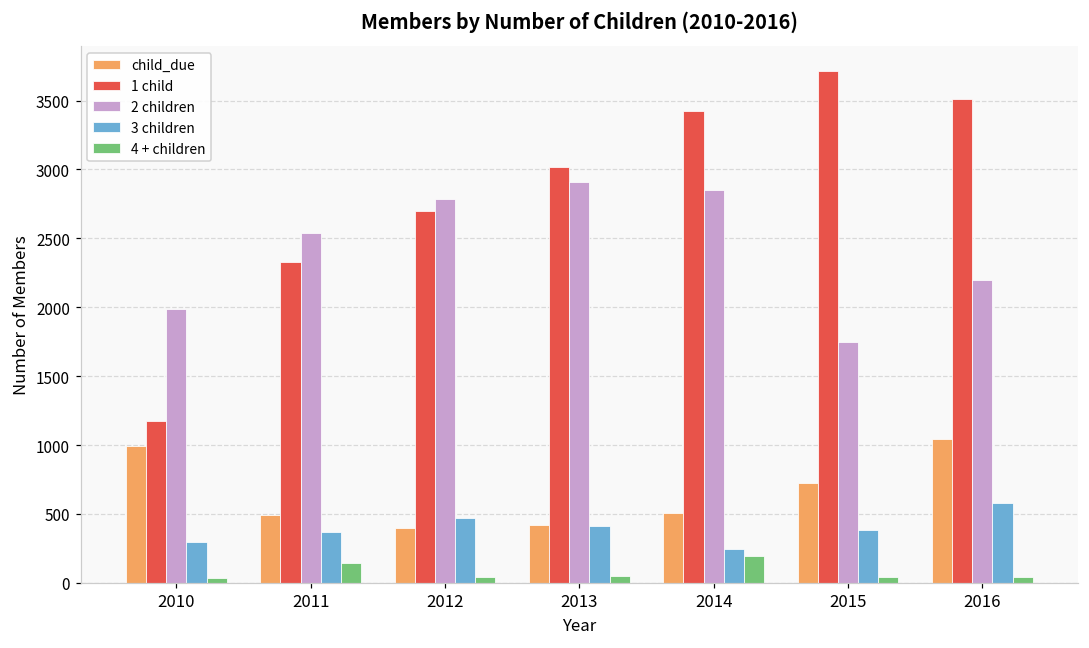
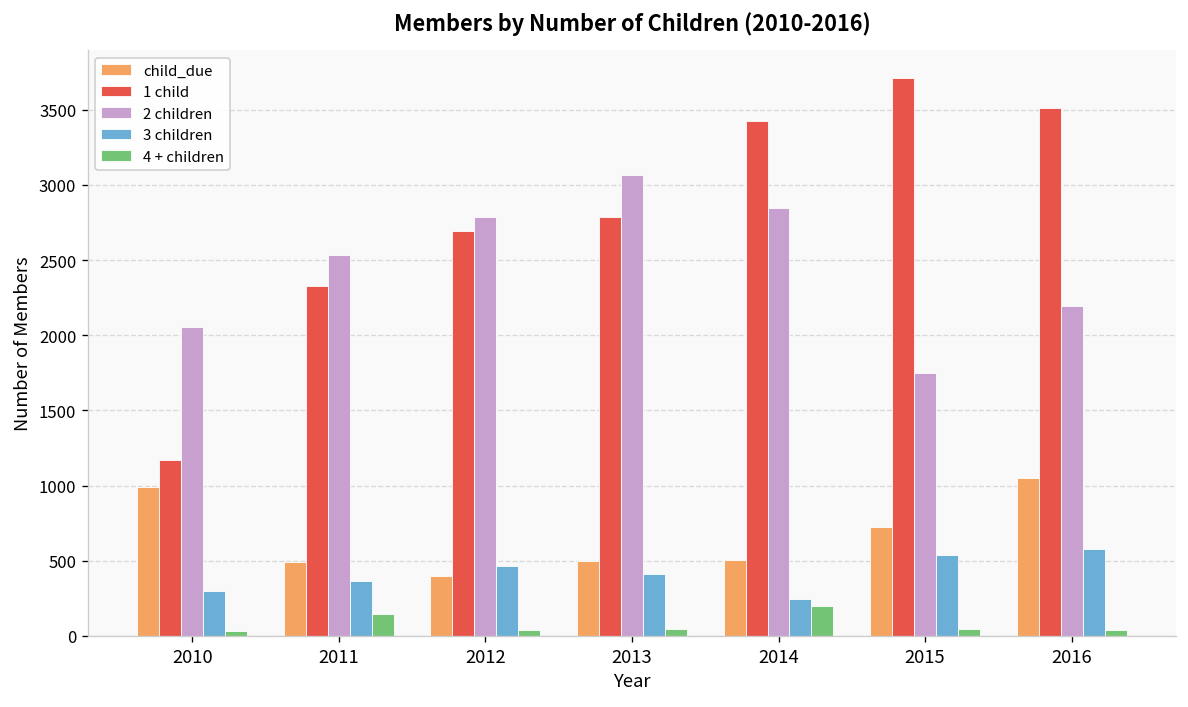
  {
    "child_due": {
      "2010": 990,
      "2011": 490,
      "2012": 400,
-     "2013": 420,
+     "2013": 500,
      "2014": 510,
      "2015": 720,
      "2016": 1050
    },
    "1 child": {
      "2010": 1170,
      "2011": 2330,
      "2012": 2700,
-     "2013": 3020,
+     "2013": 2790,
      "2014": 3430,
      "2015": 3710,
      "2016": 3510
    },
    "2 children": {
-     "2010": 1990,
+     "2010": 2060,
      "2011": 2540,
      "2012": 2790,
-     "2013": 2910,
+     "2013": 3070,
      "2014": 2850,
      "2015": 1750,
      "2016": 2190
    },
    "3 children": {
      "2010": 300,
      "2011": 370,
      "2012": 470,
      "2013": 410,
      "2014": 250,
-     "2015": 380,
+     "2015": 540,
      "2016": 580
    },
    "4 + children": {
      "2010": 30,
      "2011": 140,
      "2012": 40,
      "2013": 50,
      "2014": 200,
      "2015": 40,
      "2016": 40
    }
  }
